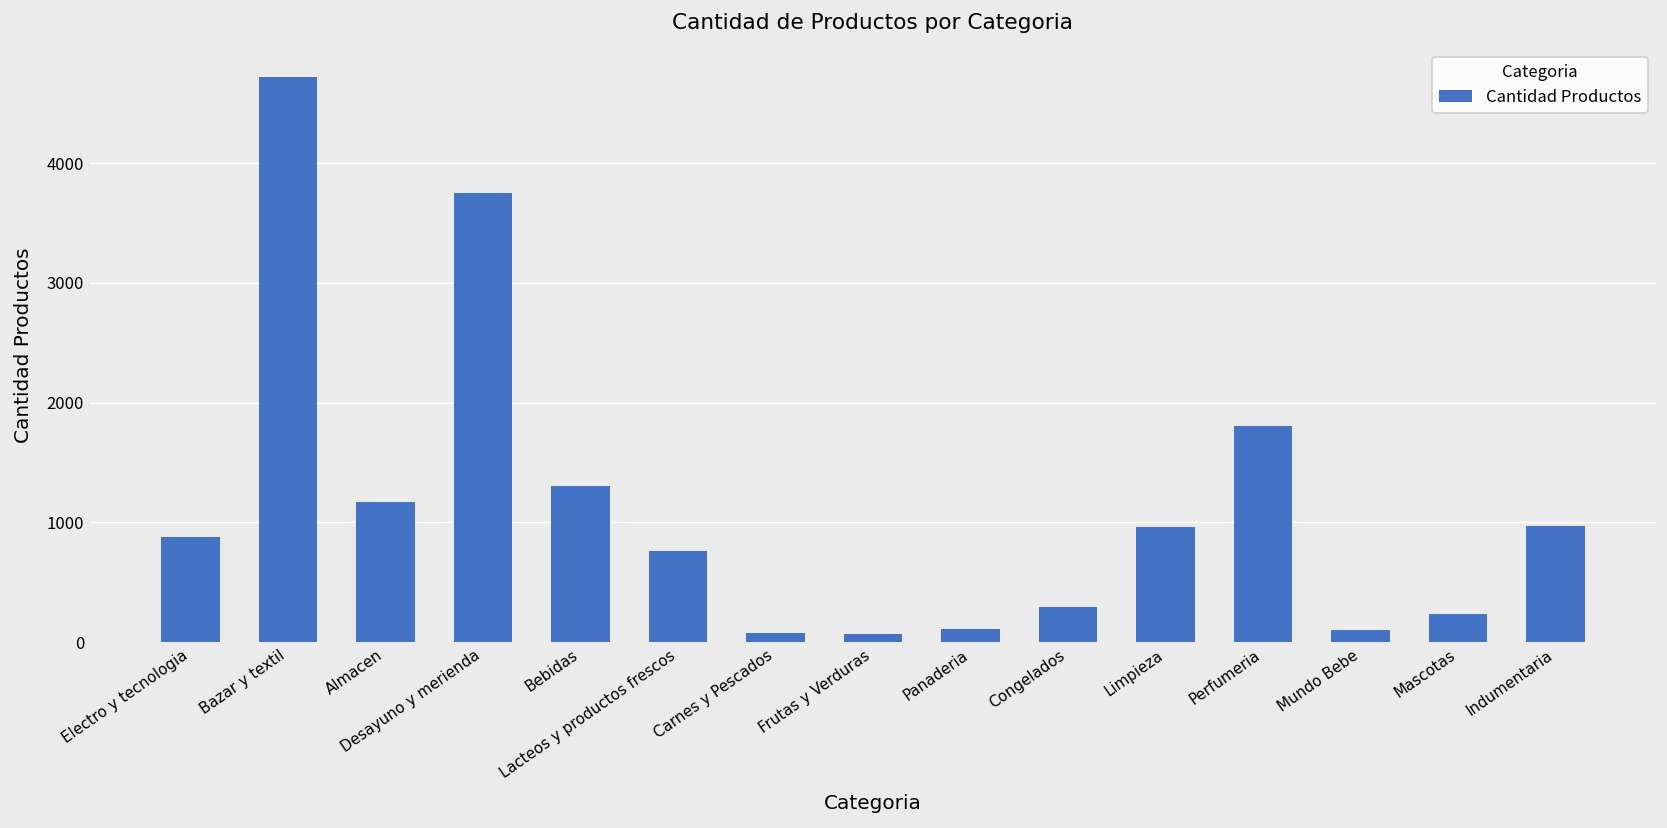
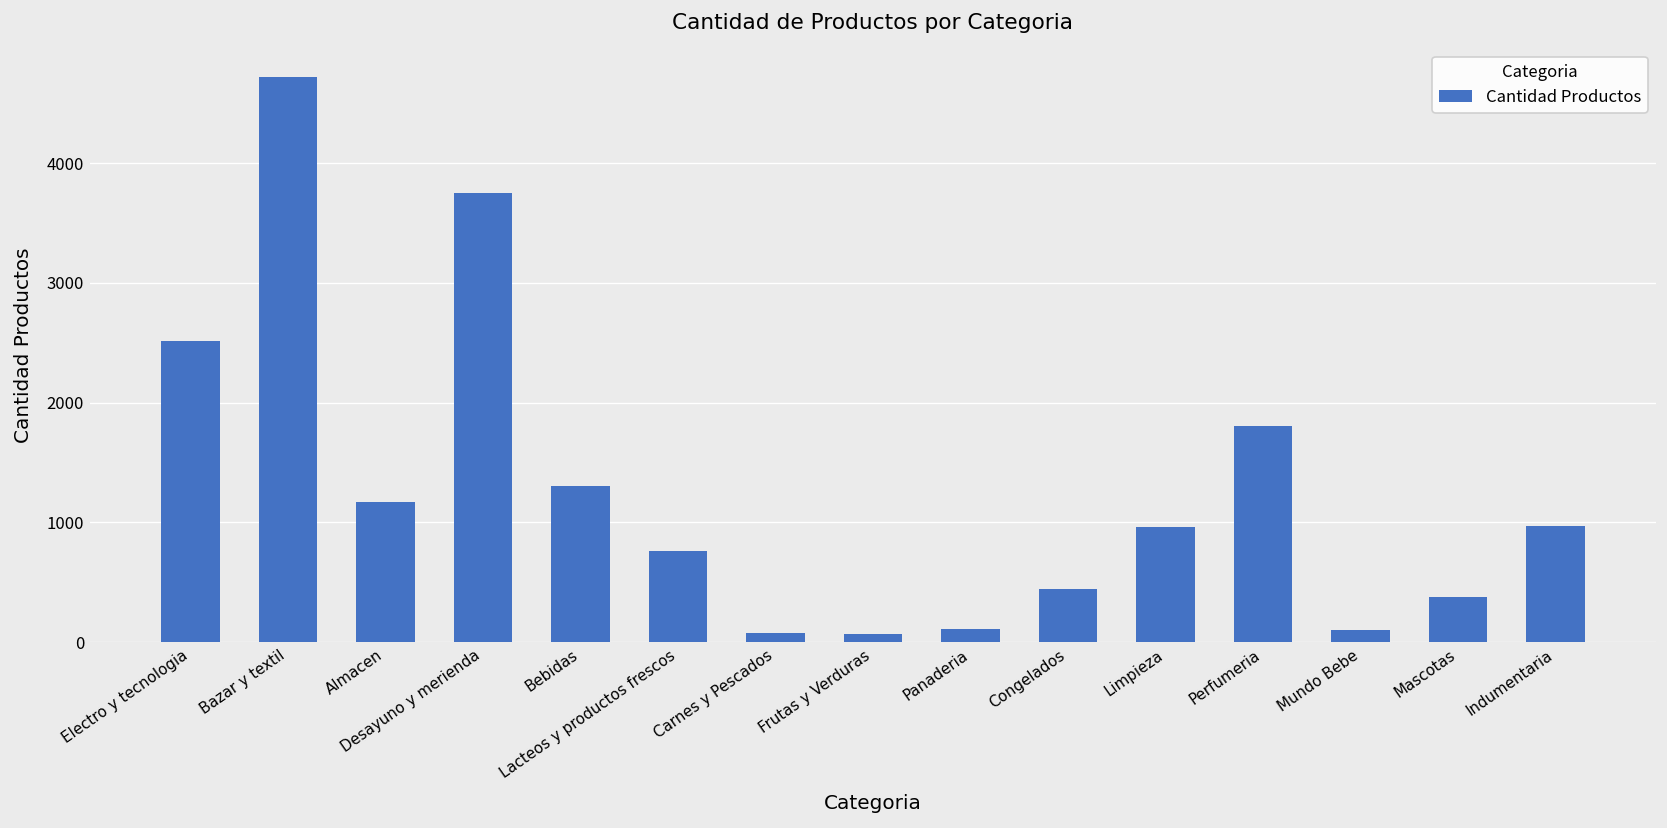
  {
-   "Electro y tecnologia": 900,
+   "Electro y tecnologia": 2500,
    "Bazar y textil": 4700,
    "Almacen": 1200,
    "Desayuno y merienda": 3700,
    "Bebidas": 1300,
    "Lacteos y productos frescos": 800,
    "Carnes y Pescados": 100,
    "Frutas y Verduras": 100,
    "Panaderia": 100,
-   "Congelados": 300,
+   "Congelados": 400,
    "Limpieza": 1000,
    "Perfumeria": 1800,
    "Mundo Bebe": 100,
-   "Mascotas": 200,
+   "Mascotas": 400,
    "Indumentaria": 1000
  }
